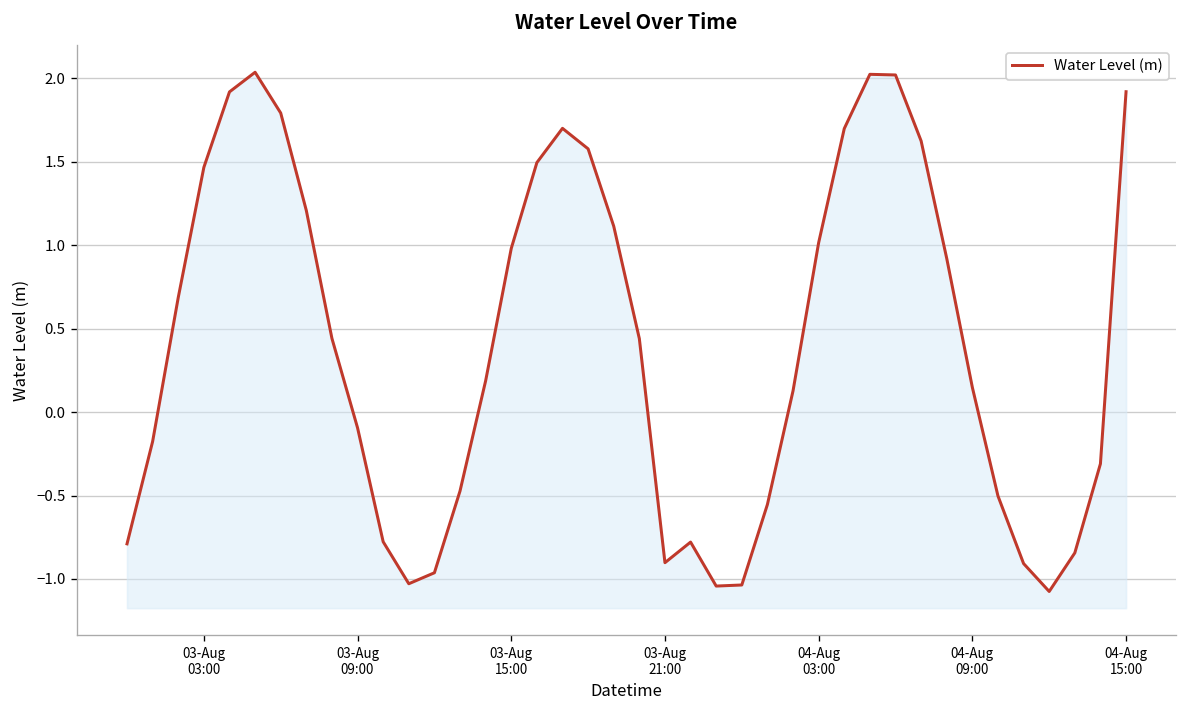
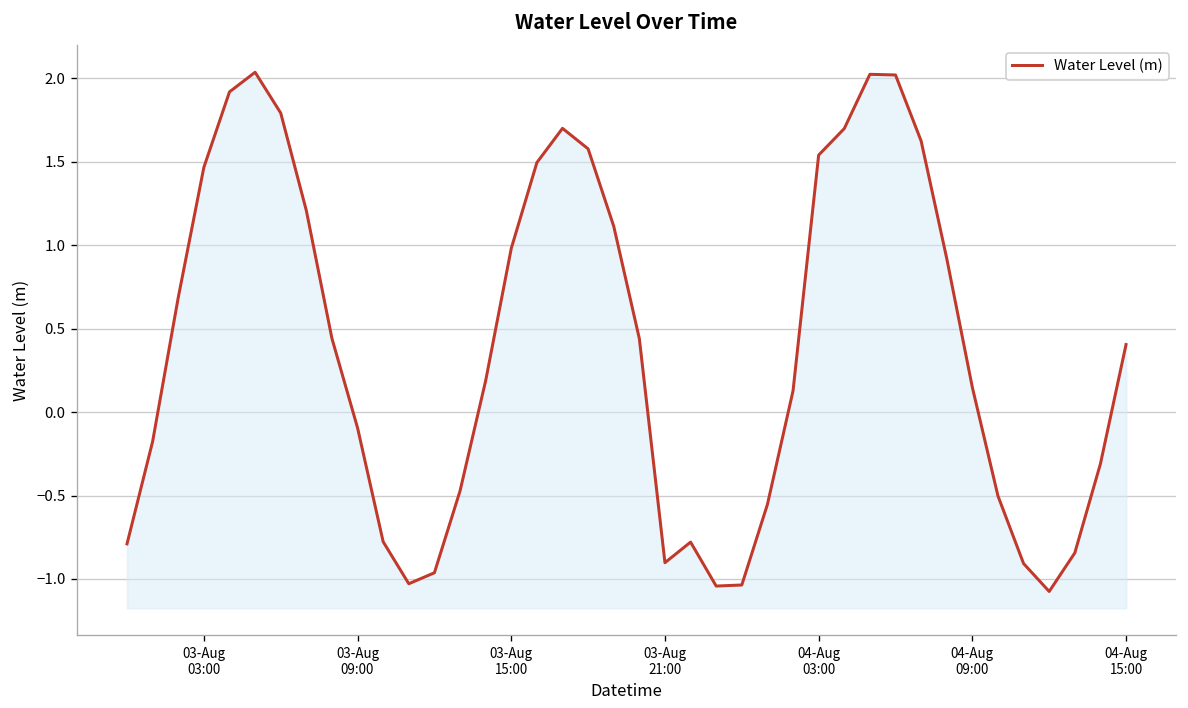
  {
    "03-Aug 03:00": 1.47,
    "03-Aug 09:00": -0.09,
    "03-Aug 15:00": 0.98,
    "03-Aug 21:00": -0.90,
-   "04-Aug 03:00": 1.02,
+   "04-Aug 03:00": 1.54,
    "04-Aug 09:00": 0.15,
-   "04-Aug 15:00": 1.92
+   "04-Aug 15:00": 0.40
  }
